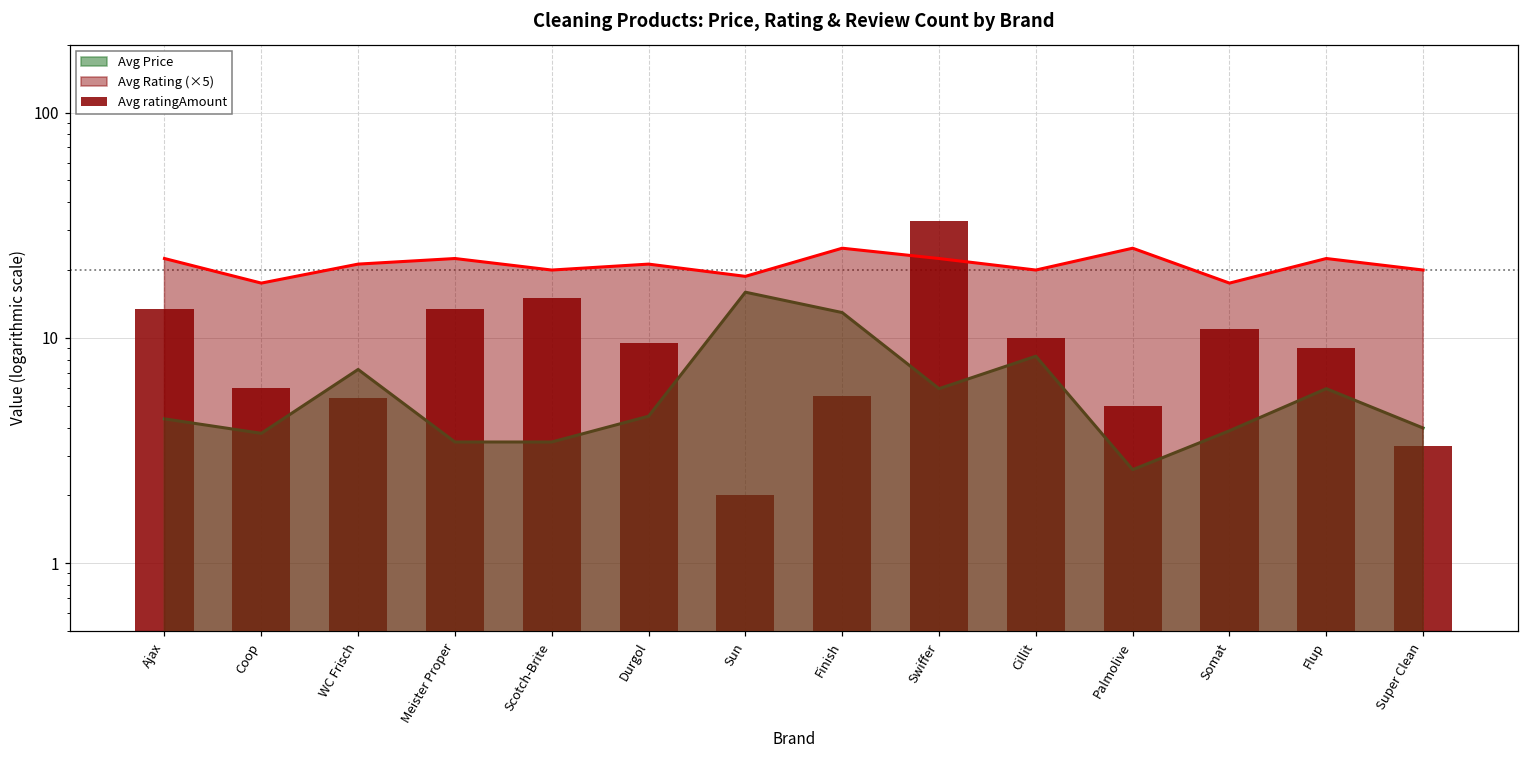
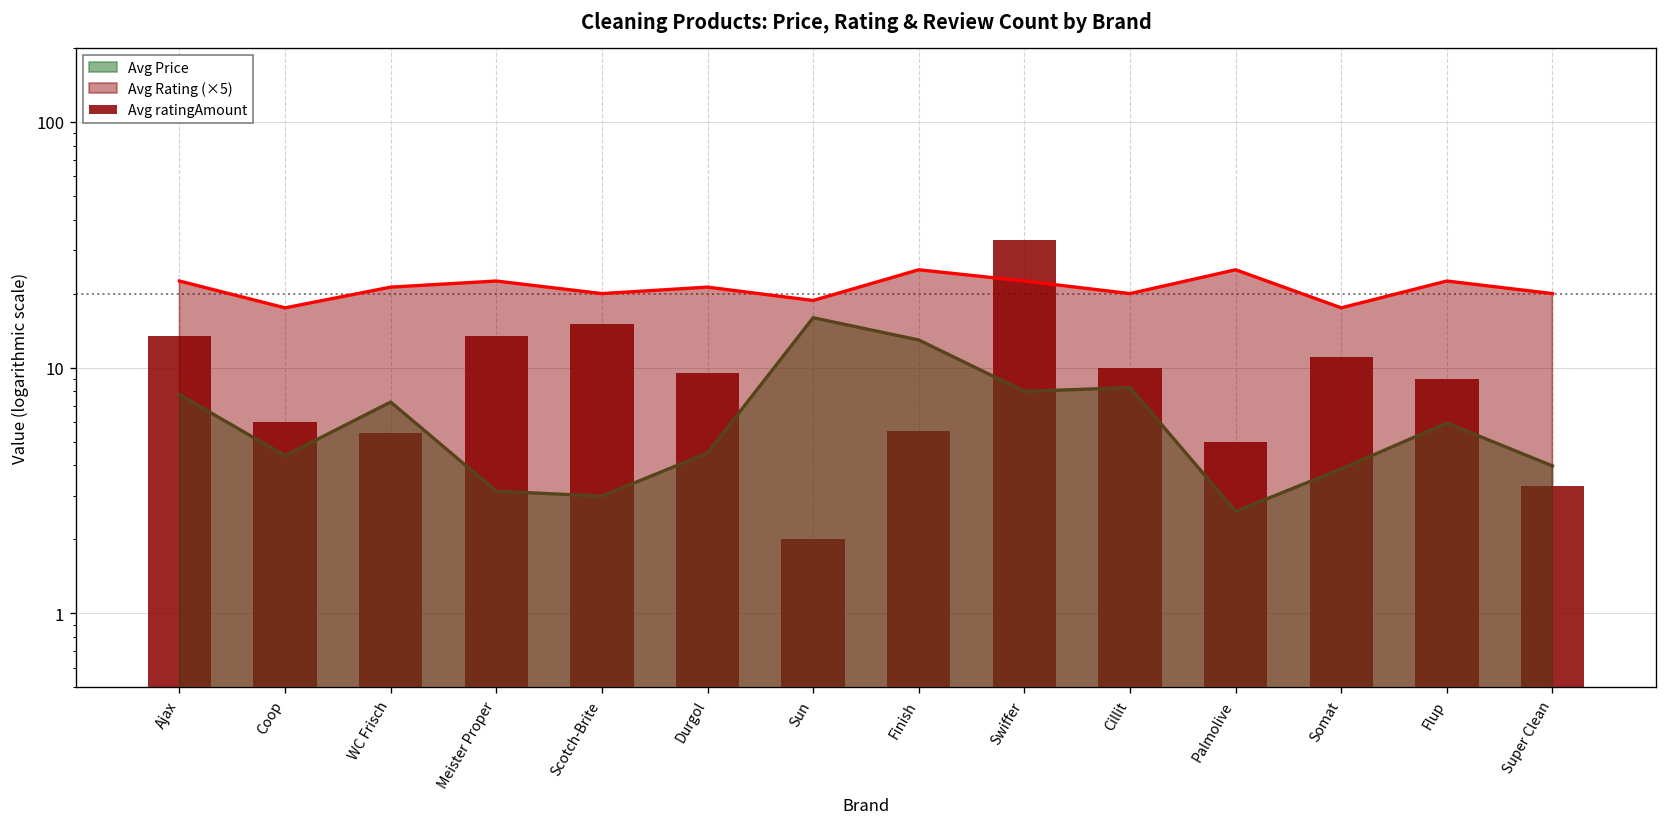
  {
    "Avg Price": {
-     "Ajax": 4.4,
-     "Coop": 3.8,
+     "Ajax": 7.8,
+     "Coop": 4.4,
      "WC Frisch": 7.2,
-     "Meister Proper": 3.5,
-     "Scotch-Brite": 3.5,
+     "Meister Proper": 3.1,
+     "Scotch-Brite": 3.0,
      "Durgol": 4.5,
      "Sun": 16,
      "Finish": 13,
-     "Swiffer": 6.0,
+     "Swiffer": 8.0,
      "Cillit": 8.3,
      "Palmolive": 2.6,
      "Somat": 3.9,
      "Flup": 6.0,
      "Super Clean": 4.0
    }
  }
